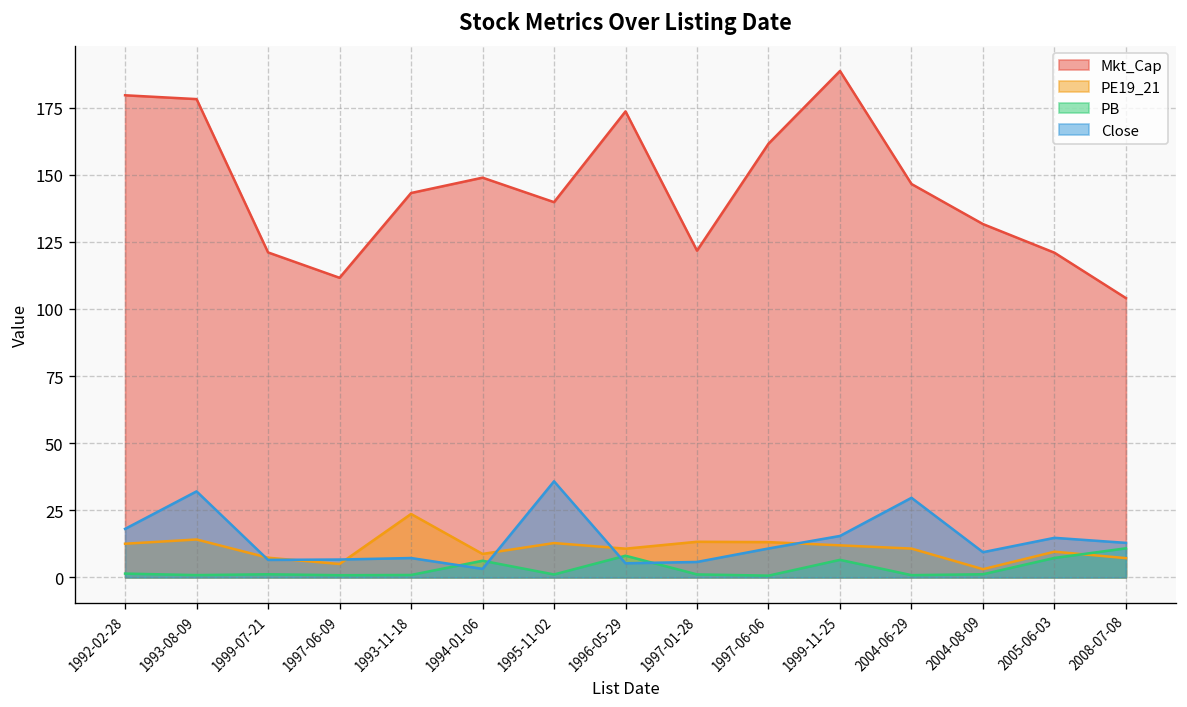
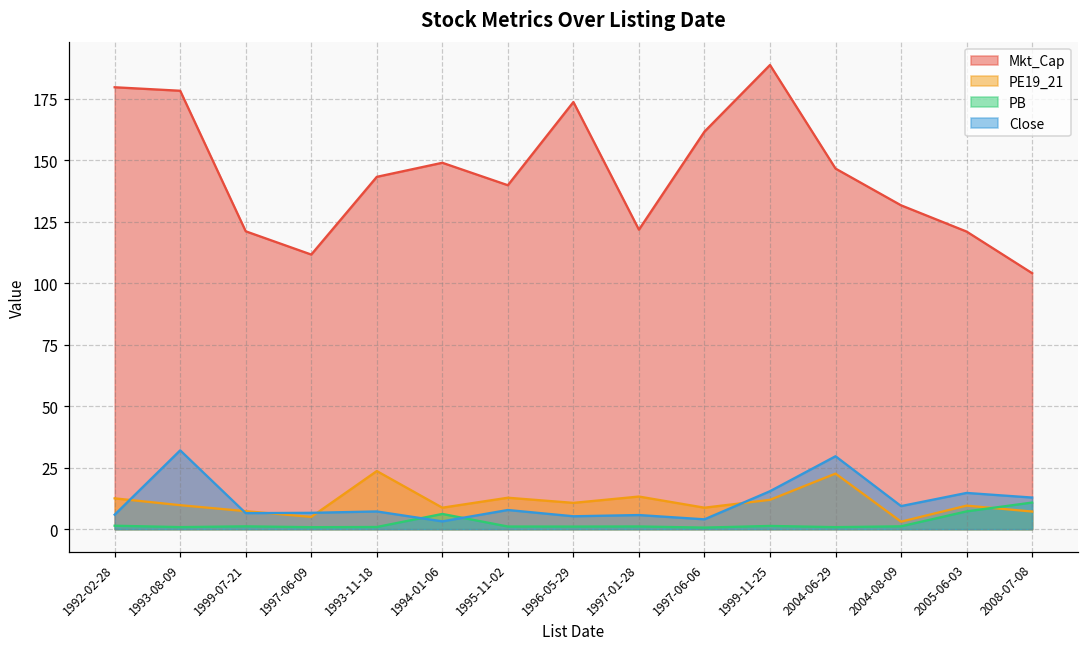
  {
    "Mkt_Cap": {
      "1992-02-28": 180,
      "1993-08-09": 178,
      "1999-07-21": 121,
      "1997-06-09": 112,
      "1993-11-18": 143,
      "1994-01-06": 149,
      "1995-11-02": 140,
      "1996-05-29": 174,
      "1997-01-28": 122,
      "1997-06-06": 162,
      "1999-11-25": 189,
      "2004-06-29": 147,
      "2004-08-09": 132,
      "2005-06-03": 121,
      "2008-07-08": 104
    },
    "PE19_21": {
      "1992-02-28": 13,
-     "1993-08-09": 14,
+     "1993-08-09": 10,
      "1997-06-09": 5,
      "1993-11-18": 24,
      "1994-01-06": 9,
      "1995-11-02": 13,
      "1996-05-29": 11,
      "1997-01-28": 13,
-     "1997-06-06": 13,
+     "1997-06-06": 9,
      "1999-11-25": 12,
-     "2004-06-29": 11,
+     "2004-06-29": 23,
      "2004-08-09": 3,
      "2005-06-03": 10,
      "2008-07-08": 7
    },
    "PB": {
      "1992-02-28": 1,
      "1993-08-09": 1,
      "1999-07-21": 1,
      "1997-06-09": 1,
      "1993-11-18": 1,
      "1994-01-06": 6,
      "1995-11-02": 1,
-     "1996-05-29": 8,
+     "1996-05-29": 1,
      "1997-01-28": 1,
      "1997-06-06": 1,
-     "1999-11-25": 7,
+     "1999-11-25": 1,
      "2004-06-29": 1,
      "2004-08-09": 1,
      "2005-06-03": 7,
      "2008-07-08": 11
    },
    "Close": {
-     "1992-02-28": 18,
+     "1992-02-28": 6,
      "1993-08-09": 32,
      "1997-06-09": 7,
      "1993-11-18": 7,
      "1994-01-06": 3,
-     "1995-11-02": 36,
+     "1995-11-02": 8,
      "1996-05-29": 5,
      "1997-01-28": 6,
-     "1997-06-06": 11,
+     "1997-06-06": 4,
      "1999-11-25": 15,
      "2004-06-29": 30,
      "2004-08-09": 9,
      "2005-06-03": 15,
      "2008-07-08": 13
    }
  }
